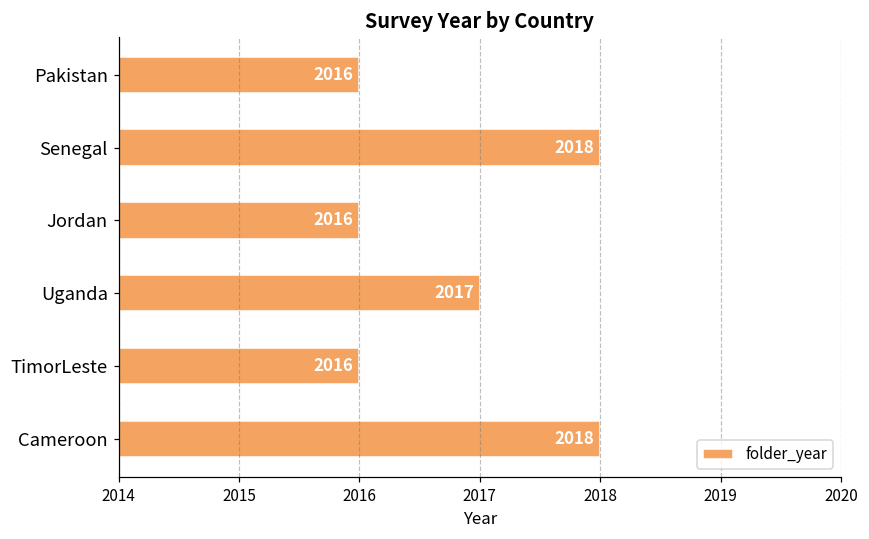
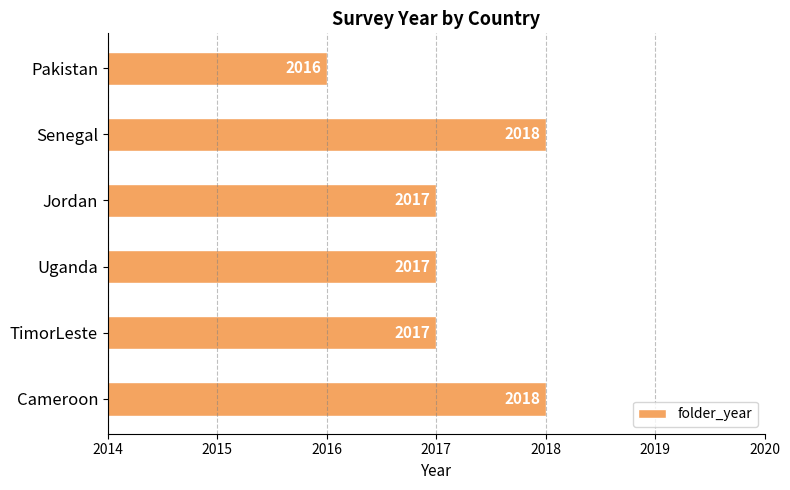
  {
    "Pakistan": 2016,
    "Senegal": 2018,
-   "Jordan": 2016,
+   "Jordan": 2017,
    "Uganda": 2017,
-   "TimorLeste": 2016,
+   "TimorLeste": 2017,
    "Cameroon": 2018
  }
